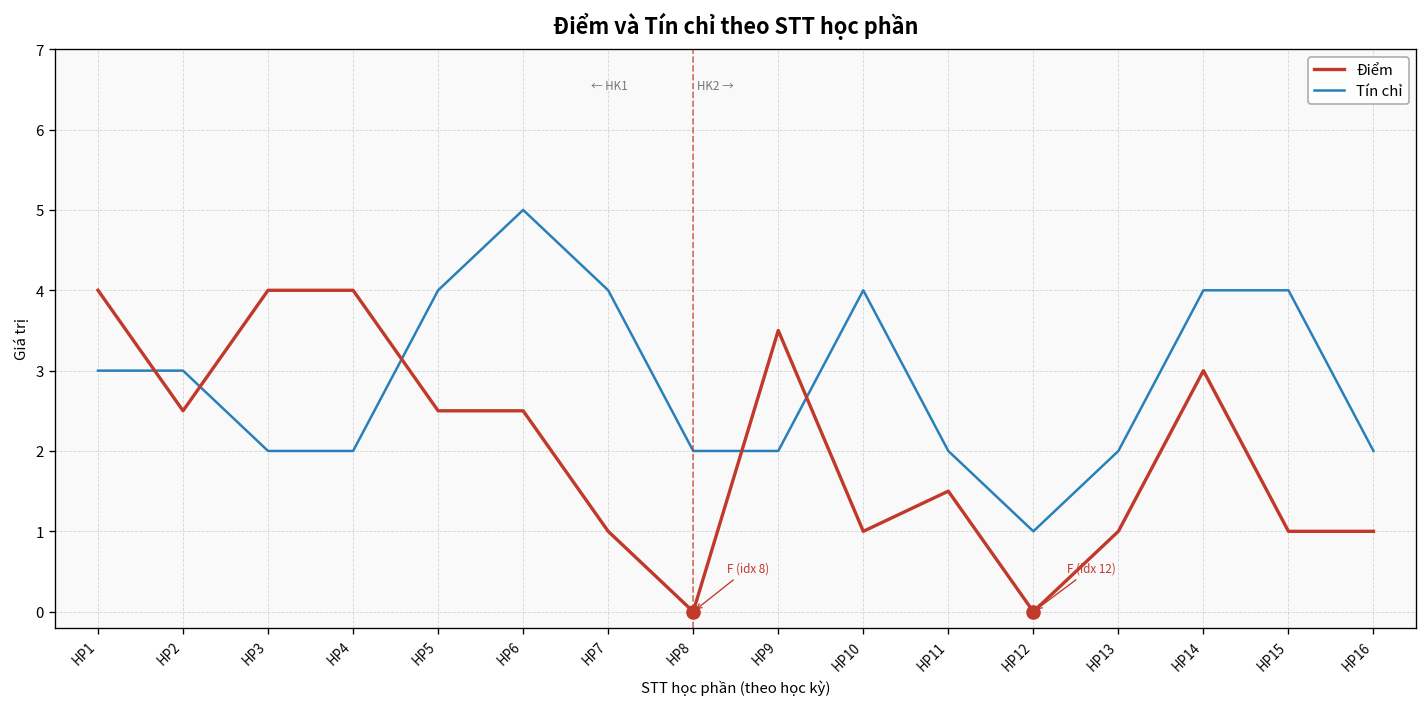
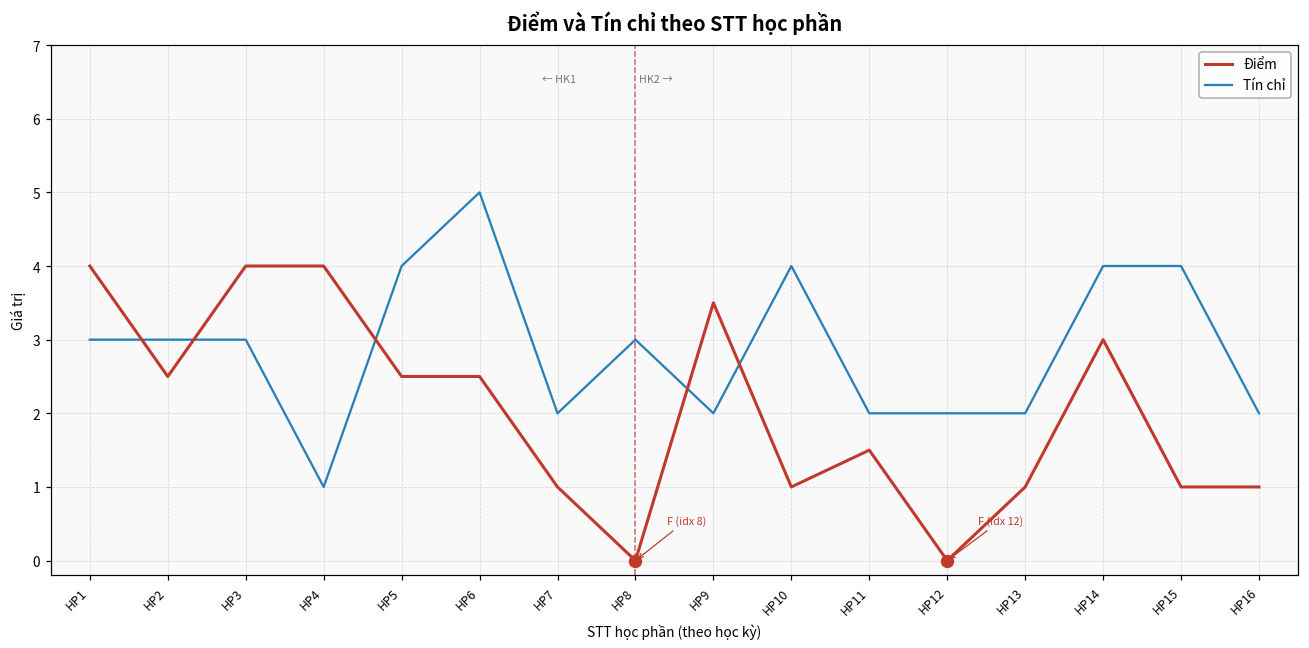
  {
    "Tín chỉ": {
      "HP1": 3,
      "HP2": 3,
-     "HP3": 2,
-     "HP4": 2,
+     "HP3": 3,
+     "HP4": 1,
      "HP5": 4,
      "HP6": 5,
-     "HP7": 4,
-     "HP8": 2,
+     "HP7": 2,
+     "HP8": 3,
      "HP9": 2,
      "HP10": 4,
      "HP11": 2,
-     "HP12": 1,
+     "HP12": 2,
      "HP13": 2,
      "HP14": 4,
      "HP15": 4,
      "HP16": 2
    }
  }
